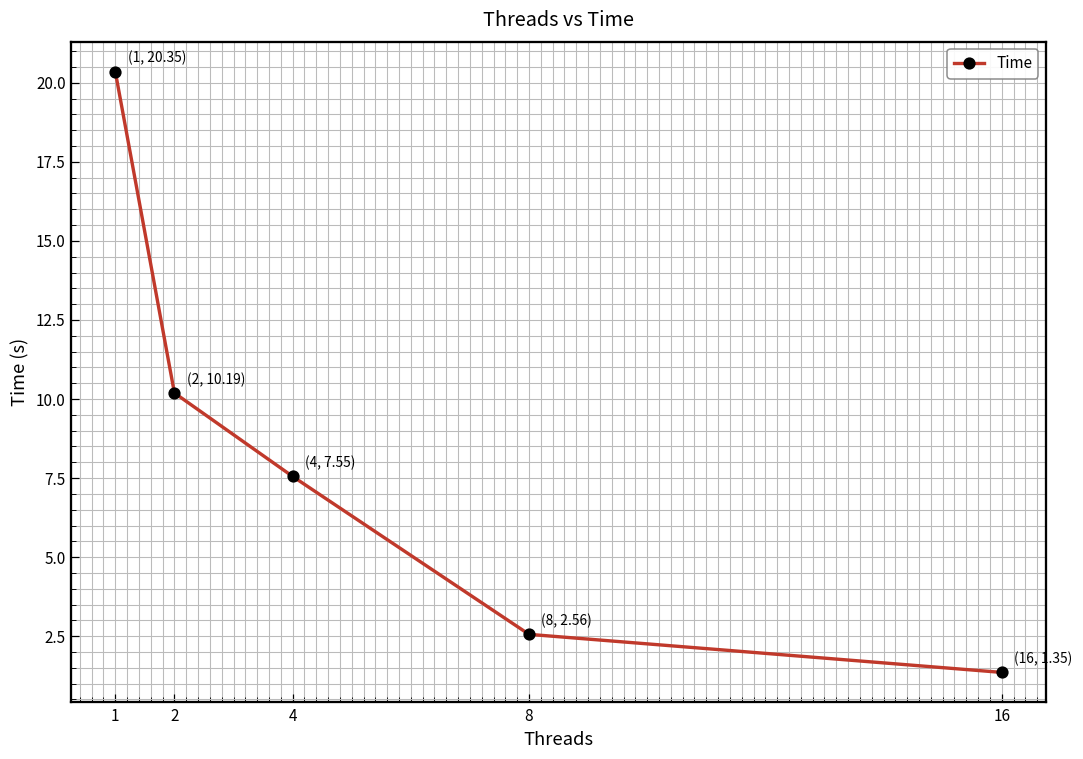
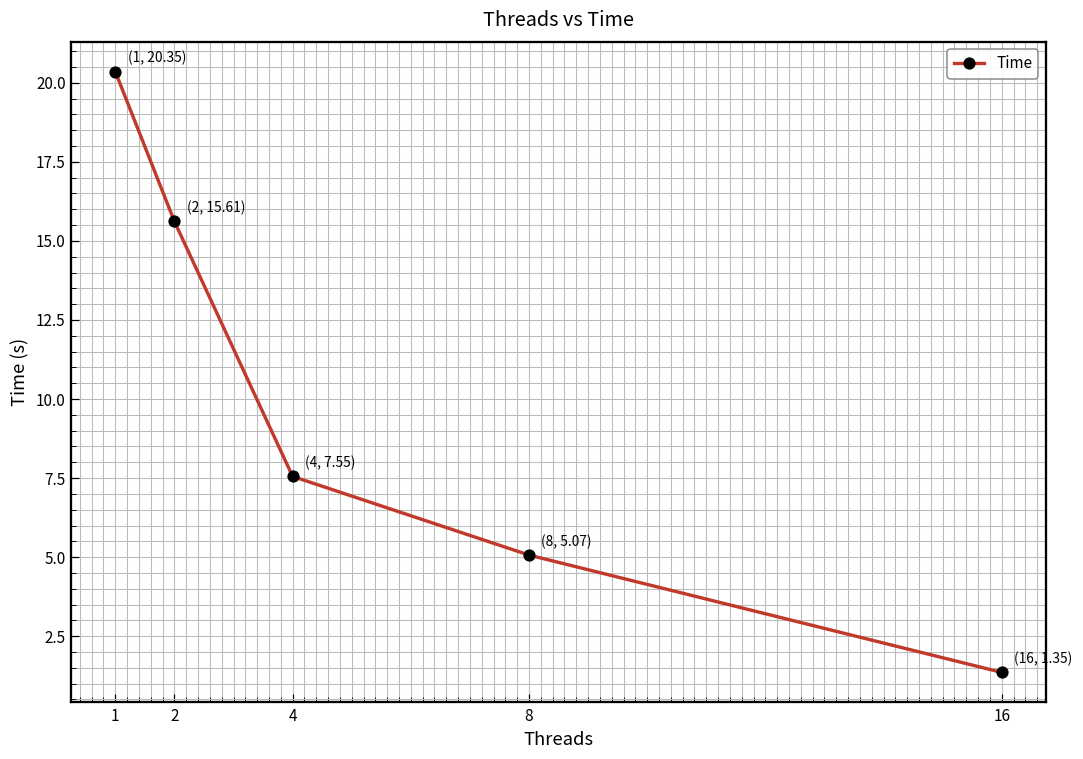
  {
    "1": 20.35,
-   "2": 10.19,
+   "2": 15.61,
    "4": 7.55,
-   "8": 2.56,
+   "8": 5.07,
    "16": 1.35
  }
